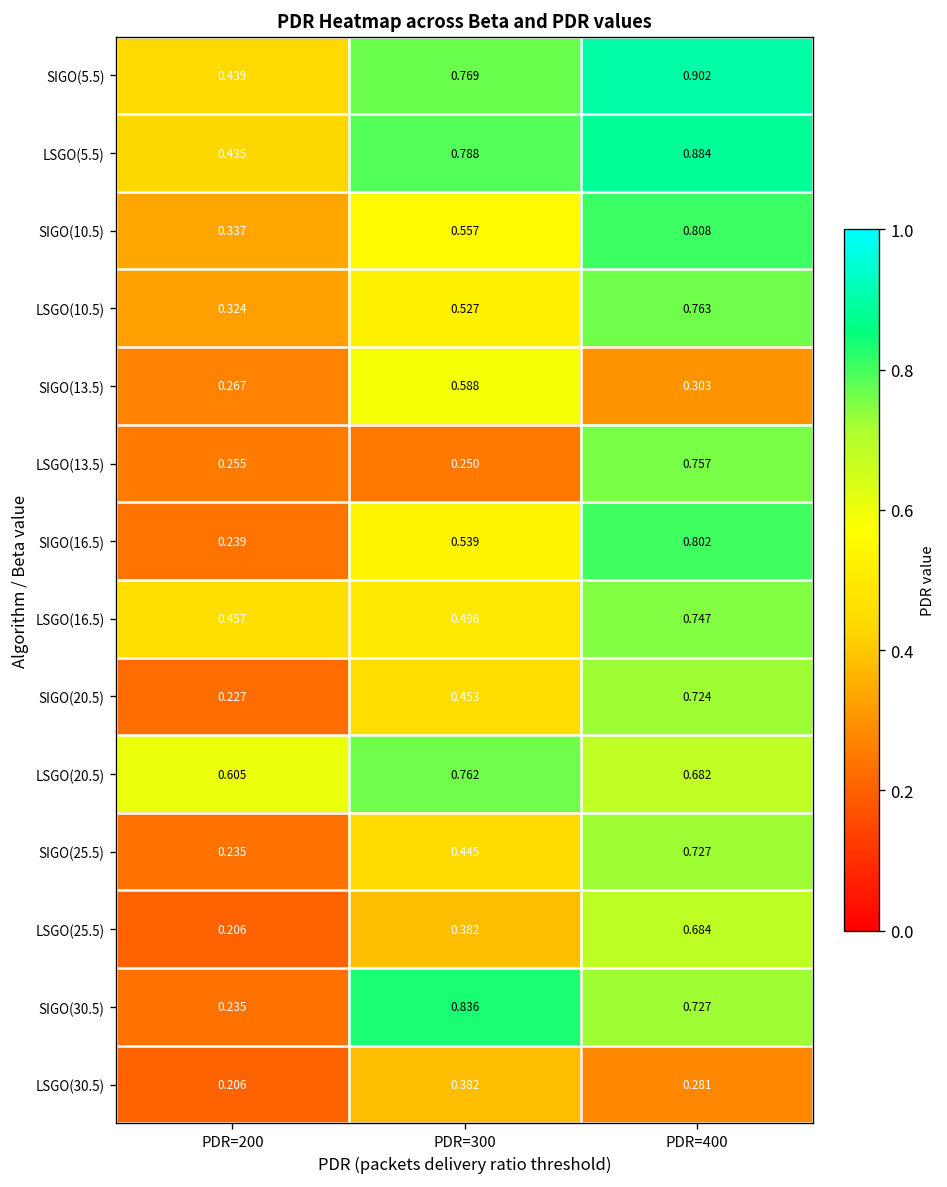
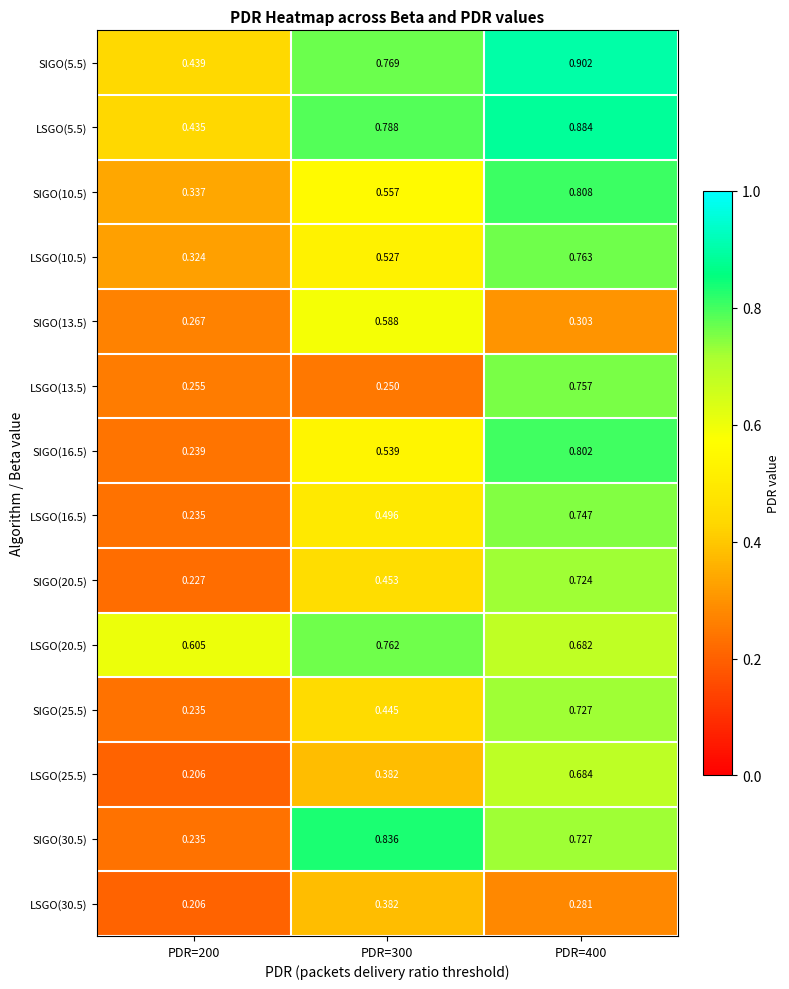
  {
    "SIGO(5.5)": {
      "PDR=200": 0.439,
      "PDR=300": 0.769,
      "PDR=400": 0.902
    },
    "LSGO(5.5)": {
      "PDR=200": 0.435,
      "PDR=300": 0.788,
      "PDR=400": 0.884
    },
    "SIGO(10.5)": {
      "PDR=200": 0.337,
      "PDR=300": 0.557,
      "PDR=400": 0.808
    },
    "LSGO(10.5)": {
      "PDR=200": 0.324,
      "PDR=300": 0.527,
      "PDR=400": 0.763
    },
    "SIGO(13.5)": {
      "PDR=200": 0.267,
      "PDR=300": 0.588,
      "PDR=400": 0.303
    },
    "LSGO(13.5)": {
      "PDR=200": 0.255,
      "PDR=300": 0.250,
      "PDR=400": 0.757
    },
    "SIGO(16.5)": {
      "PDR=200": 0.239,
      "PDR=300": 0.539,
      "PDR=400": 0.802
    },
    "LSGO(16.5)": {
-     "PDR=200": 0.457,
+     "PDR=200": 0.235,
      "PDR=300": 0.496,
      "PDR=400": 0.747
    },
    "SIGO(20.5)": {
      "PDR=200": 0.227,
      "PDR=300": 0.453,
      "PDR=400": 0.724
    },
    "LSGO(20.5)": {
      "PDR=200": 0.605,
      "PDR=300": 0.762,
      "PDR=400": 0.682
    },
    "SIGO(25.5)": {
      "PDR=200": 0.235,
      "PDR=300": 0.445,
      "PDR=400": 0.727
    },
    "LSGO(25.5)": {
      "PDR=200": 0.206,
      "PDR=300": 0.382,
      "PDR=400": 0.684
    },
    "SIGO(30.5)": {
      "PDR=200": 0.235,
      "PDR=300": 0.836,
      "PDR=400": 0.727
    },
    "LSGO(30.5)": {
      "PDR=200": 0.206,
      "PDR=300": 0.382,
      "PDR=400": 0.281
    }
  }
